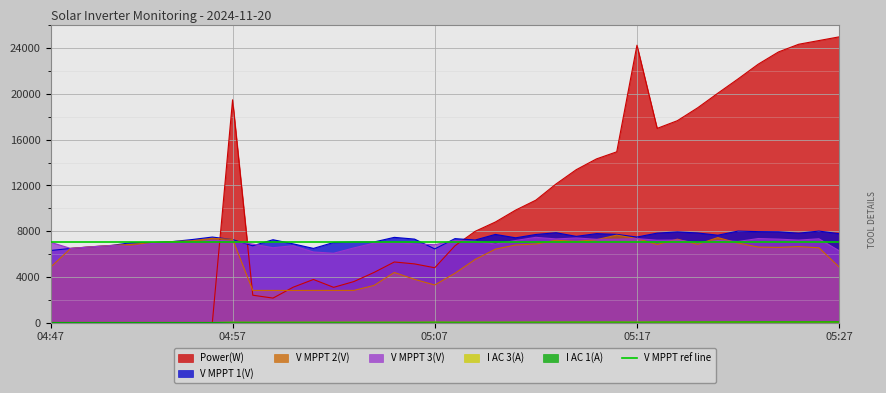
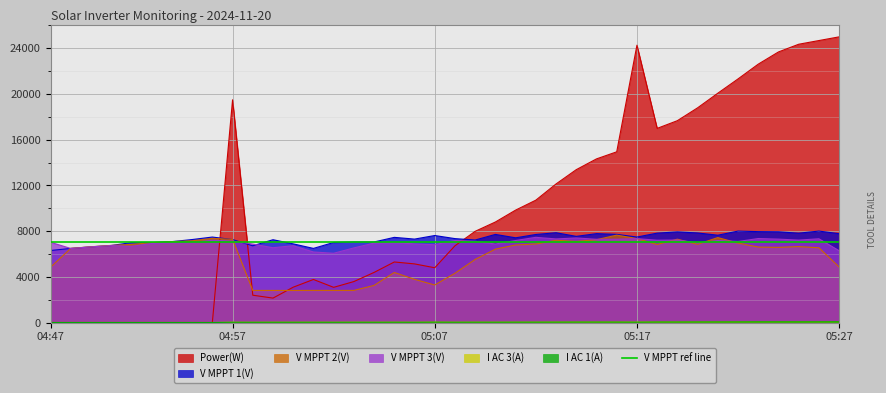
  {
    "Power(W)": {
      "04:57": 19500,
      "05:07": 4800,
      "05:17": 24300,
      "05:27": 25000
    },
    "V MPPT 1(V)": {
      "04:47": 6300,
-     "05:07": 6400,
+     "05:07": 7600,
      "05:27": 7800
    },
    "V MPPT 2(V)": {
      "04:47": 4800,
      "05:07": 3300,
      "05:27": 4900
    },
    "V MPPT 3(V)": {
      "04:47": 7000,
      "05:07": 6800,
      "05:27": 6300
    },
    "I AC 1(A)": {
      "04:57": 0,
      "05:07": 0,
      "05:17": 0,
      "05:27": 100
    }
  }
